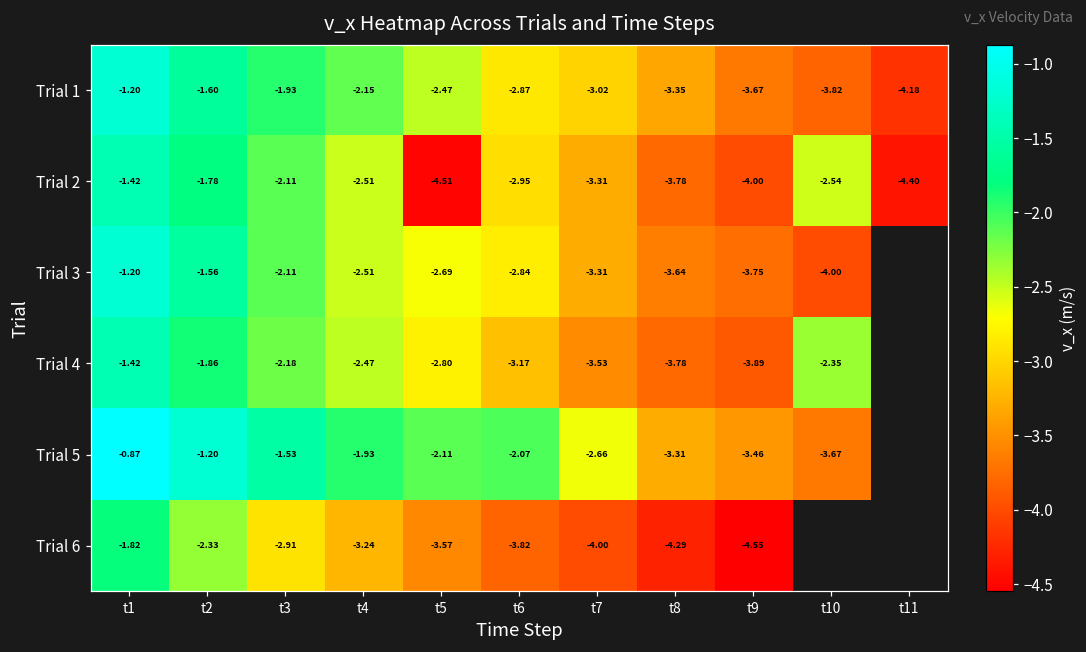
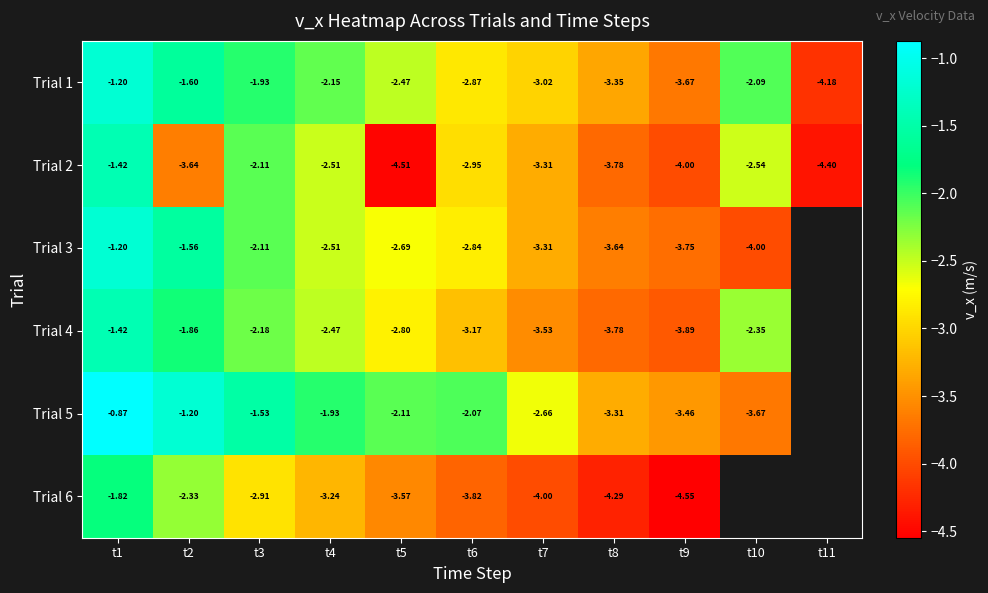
  {
    "Trial 1": {
      "t1": -1.20,
      "t2": -1.60,
      "t3": -1.93,
      "t4": -2.15,
      "t5": -2.47,
      "t6": -2.87,
      "t7": -3.02,
      "t8": -3.35,
      "t9": -3.67,
-     "t10": -3.82,
+     "t10": -2.09,
      "t11": -4.18
    },
    "Trial 2": {
      "t1": -1.42,
-     "t2": -1.78,
+     "t2": -3.64,
      "t3": -2.11,
      "t4": -2.51,
      "t5": -4.51,
      "t6": -2.95,
      "t7": -3.31,
      "t8": -3.78,
      "t9": -4.00,
      "t10": -2.54,
      "t11": -4.40
    },
    "Trial 3": {
      "t1": -1.20,
      "t2": -1.56,
      "t3": -2.11,
      "t4": -2.51,
      "t5": -2.69,
      "t6": -2.84,
      "t7": -3.31,
      "t8": -3.64,
      "t9": -3.75,
      "t10": -4.00
    },
    "Trial 4": {
      "t1": -1.42,
      "t2": -1.86,
      "t3": -2.18,
      "t4": -2.47,
      "t5": -2.80,
      "t6": -3.17,
      "t7": -3.53,
      "t8": -3.78,
      "t9": -3.89,
      "t10": -2.35
    },
    "Trial 5": {
      "t1": -0.87,
      "t2": -1.20,
      "t3": -1.53,
      "t4": -1.93,
      "t5": -2.11,
      "t6": -2.07,
      "t7": -2.66,
      "t8": -3.31,
      "t9": -3.46,
      "t10": -3.67
    },
    "Trial 6": {
      "t1": -1.82,
      "t2": -2.33,
      "t3": -2.91,
      "t4": -3.24,
      "t5": -3.57,
      "t6": -3.82,
      "t7": -4.00,
      "t8": -4.29,
      "t9": -4.55
    }
  }
